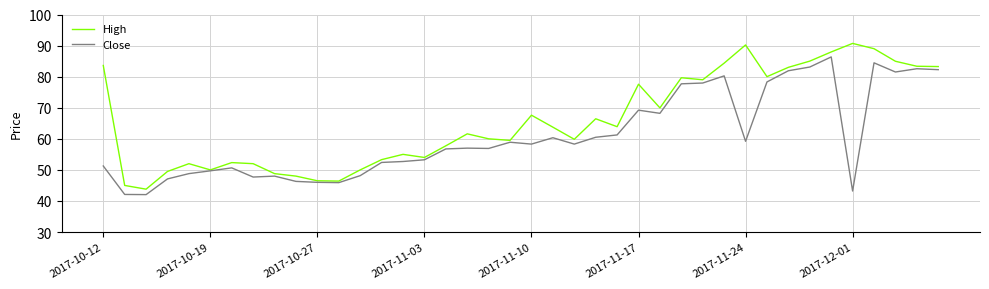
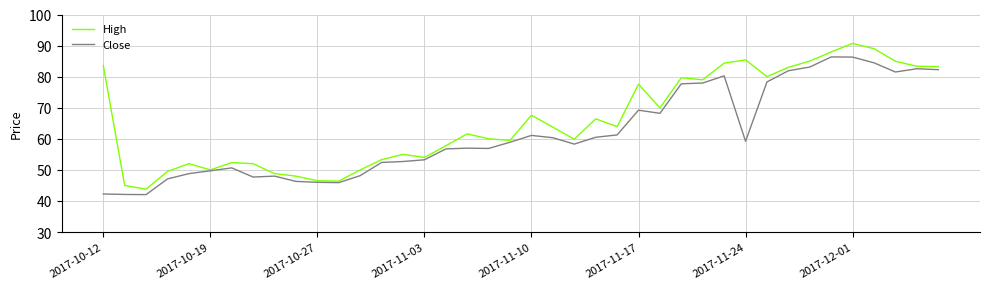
  {
    "High": {
      "2017-10-12": 84,
      "2017-11-10": 68,
      "2017-11-17": 78,
-     "2017-11-24": 90,
+     "2017-11-24": 85,
      "2017-12-01": 91
    },
    "Close": {
-     "2017-10-12": 51,
-     "2017-11-10": 58,
+     "2017-10-12": 42,
+     "2017-11-10": 61,
      "2017-11-17": 69,
      "2017-11-24": 59,
-     "2017-12-01": 43
+     "2017-12-01": 86
    }
  }
